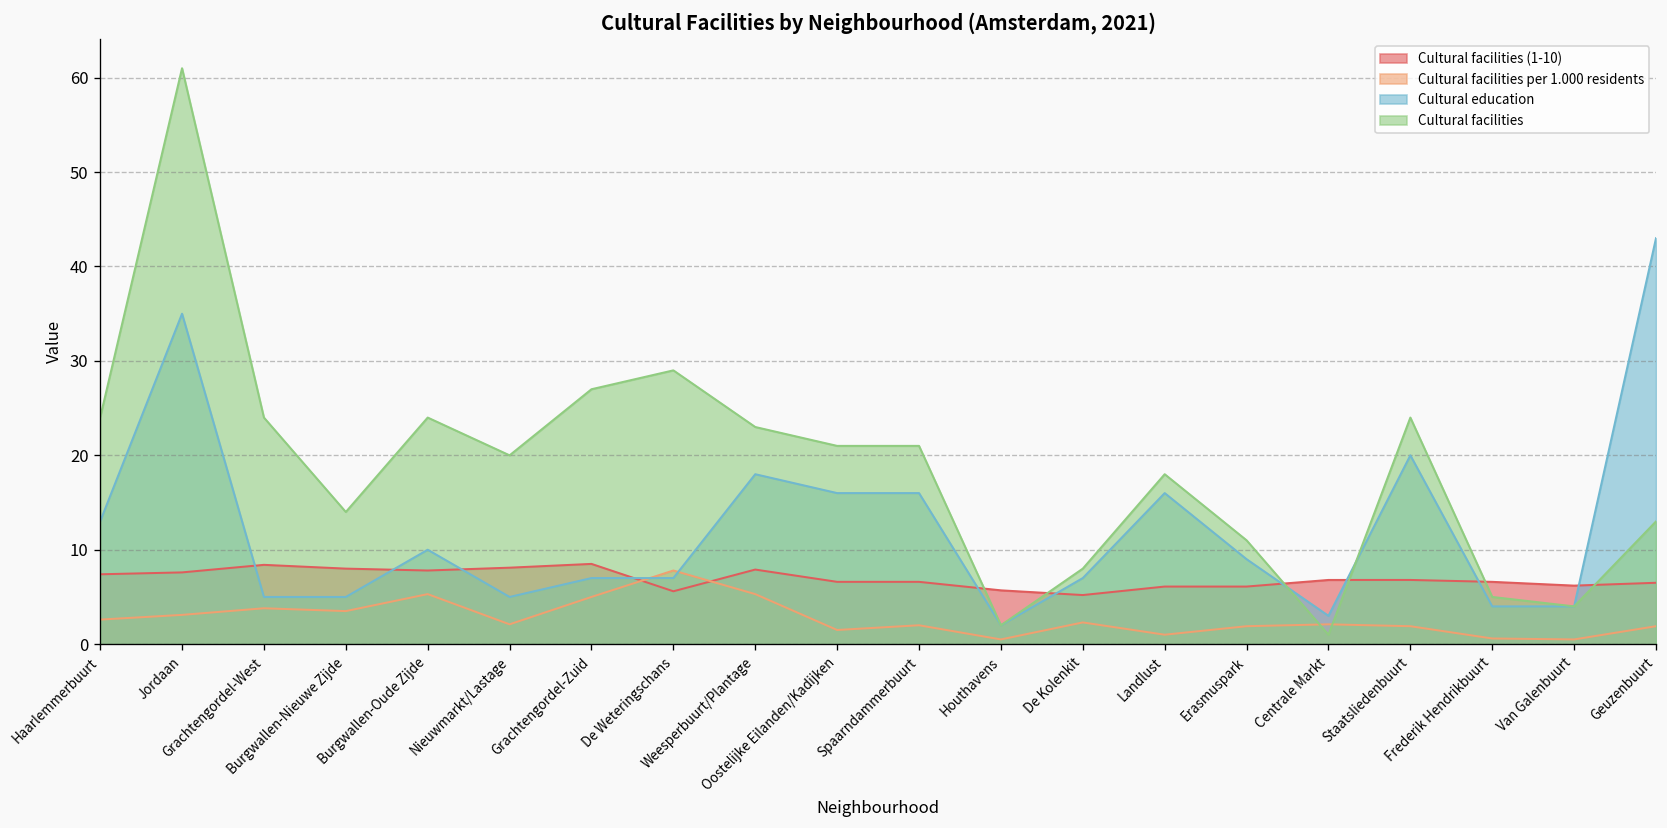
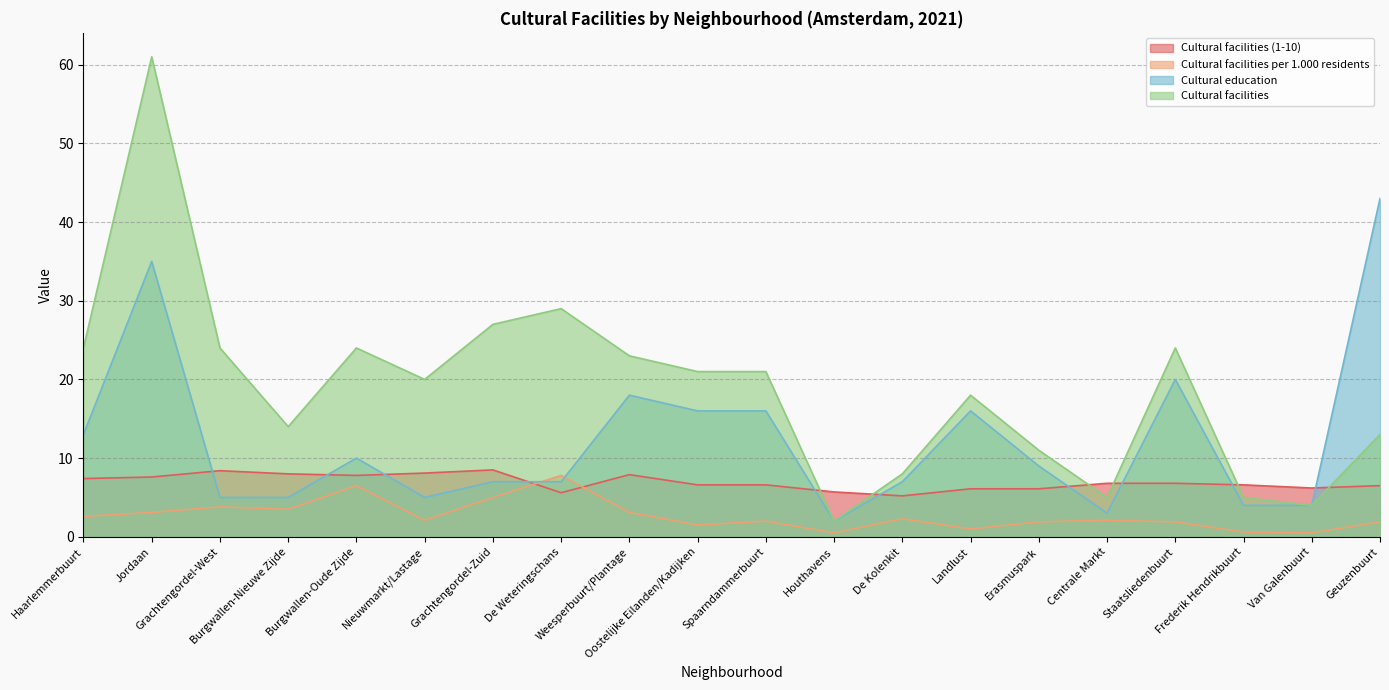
  {
    "Cultural facilities (1-10)": {
      "Haarlemmerbuurt": 7,
      "Jordaan": 8,
      "Grachtengordel-West": 8,
      "Burgwallen-Nieuwe Zijde": 8,
      "Burgwallen-Oude Zijde": 8,
      "Nieuwmarkt/Lastage": 8,
      "Grachtengordel-Zuid": 9,
      "De Weteringschans": 6,
      "Weesperbuurt/Plantage": 8,
      "Oostelijke Eilanden/Kadijken": 7,
      "Spaarndammerbuurt": 7,
      "Houthavens": 6,
      "De Kolenkit": 5,
      "Landlust": 6,
      "Erasmuspark": 6,
      "Centrale Markt": 7,
      "Staatsliedenbuurt": 7,
      "Frederik Hendrikbuurt": 7,
      "Van Galenbuurt": 6,
      "Geuzenbuurt": 7
    },
    "Cultural facilities per 1.000 residents": {
      "Haarlemmerbuurt": 3,
      "Jordaan": 3,
      "Grachtengordel-West": 4,
      "Burgwallen-Nieuwe Zijde": 4,
-     "Burgwallen-Oude Zijde": 5,
+     "Burgwallen-Oude Zijde": 7,
      "Nieuwmarkt/Lastage": 2,
      "Grachtengordel-Zuid": 5,
      "De Weteringschans": 8,
-     "Weesperbuurt/Plantage": 5,
+     "Weesperbuurt/Plantage": 3,
      "Oostelijke Eilanden/Kadijken": 2,
      "Spaarndammerbuurt": 2,
      "Houthavens": 1,
      "De Kolenkit": 2,
      "Landlust": 1,
      "Erasmuspark": 2,
      "Centrale Markt": 2,
      "Staatsliedenbuurt": 2,
      "Frederik Hendrikbuurt": 1,
      "Van Galenbuurt": 1,
      "Geuzenbuurt": 2
    },
    "Cultural education": {
      "Haarlemmerbuurt": 13,
      "Jordaan": 35,
      "Grachtengordel-West": 5,
      "Burgwallen-Nieuwe Zijde": 5,
      "Burgwallen-Oude Zijde": 10,
      "Nieuwmarkt/Lastage": 5,
      "Grachtengordel-Zuid": 7,
      "De Weteringschans": 7,
      "Weesperbuurt/Plantage": 18,
      "Oostelijke Eilanden/Kadijken": 16,
      "Spaarndammerbuurt": 16,
      "De Kolenkit": 7,
      "Landlust": 16,
      "Erasmuspark": 9,
      "Centrale Markt": 3,
      "Staatsliedenbuurt": 20,
      "Frederik Hendrikbuurt": 4,
      "Geuzenbuurt": 43
    },
    "Cultural facilities": {
      "Haarlemmerbuurt": 24,
      "Jordaan": 61,
      "Grachtengordel-West": 24,
      "Burgwallen-Nieuwe Zijde": 14,
      "Burgwallen-Oude Zijde": 24,
      "Nieuwmarkt/Lastage": 20,
      "Grachtengordel-Zuid": 27,
      "De Weteringschans": 29,
      "Weesperbuurt/Plantage": 23,
      "Oostelijke Eilanden/Kadijken": 21,
      "Spaarndammerbuurt": 21,
      "De Kolenkit": 8,
      "Landlust": 18,
      "Erasmuspark": 11,
-     "Centrale Markt": 1,
+     "Centrale Markt": 5,
      "Staatsliedenbuurt": 24,
      "Frederik Hendrikbuurt": 5,
      "Geuzenbuurt": 13
    }
  }
